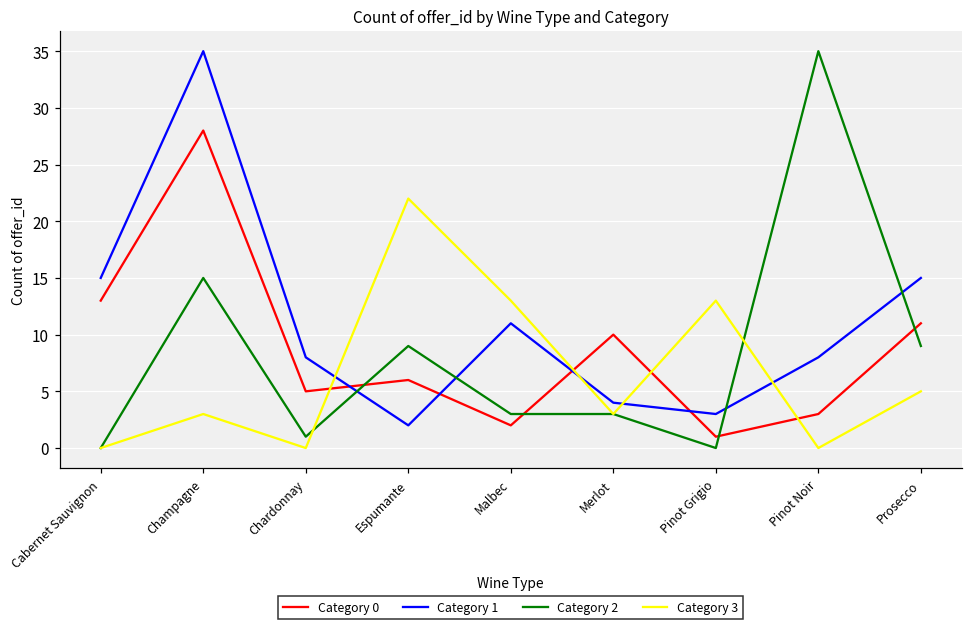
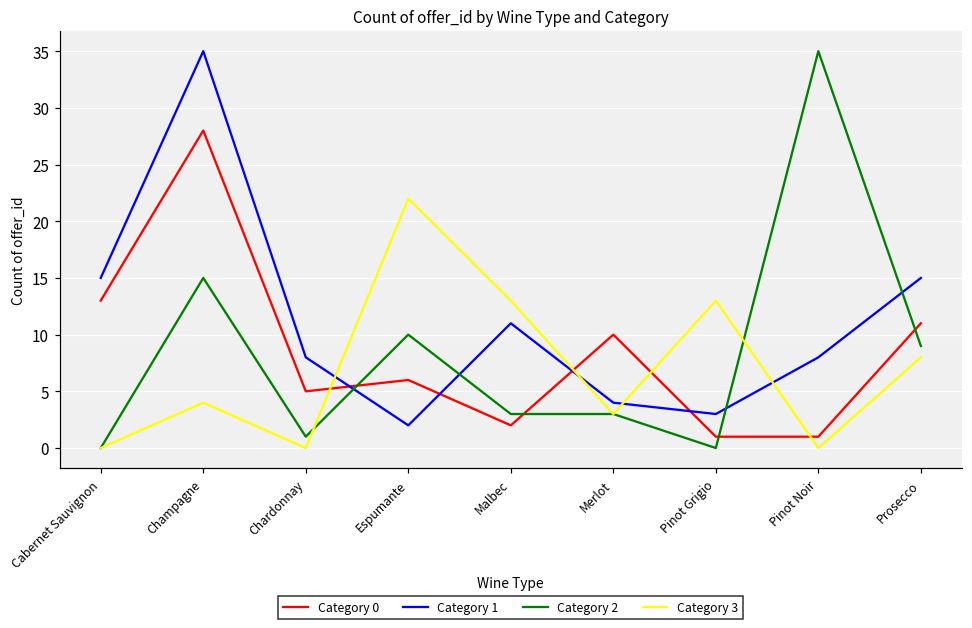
  {
    "Category 0": {
      "Cabernet Sauvignon": 13,
      "Champagne": 28,
      "Chardonnay": 5,
      "Espumante": 6,
      "Malbec": 2,
      "Merlot": 10,
      "Pinot Grigio": 1,
-     "Pinot Noir": 3,
+     "Pinot Noir": 1,
      "Prosecco": 11
    },
    "Category 1": {
      "Cabernet Sauvignon": 15,
      "Champagne": 35,
      "Chardonnay": 8,
      "Espumante": 2,
      "Malbec": 11,
      "Merlot": 4,
      "Pinot Grigio": 3,
      "Pinot Noir": 8,
      "Prosecco": 15
    },
    "Category 2": {
      "Champagne": 15,
      "Chardonnay": 1,
-     "Espumante": 9,
+     "Espumante": 10,
      "Malbec": 3,
      "Pinot Grigio": 0,
      "Pinot Noir": 35,
      "Prosecco": 9
    },
    "Category 3": {
-     "Champagne": 3,
+     "Champagne": 4,
      "Chardonnay": 0,
      "Espumante": 22,
      "Malbec": 13,
      "Pinot Grigio": 13,
      "Pinot Noir": 0,
-     "Prosecco": 5
+     "Prosecco": 8
    }
  }
